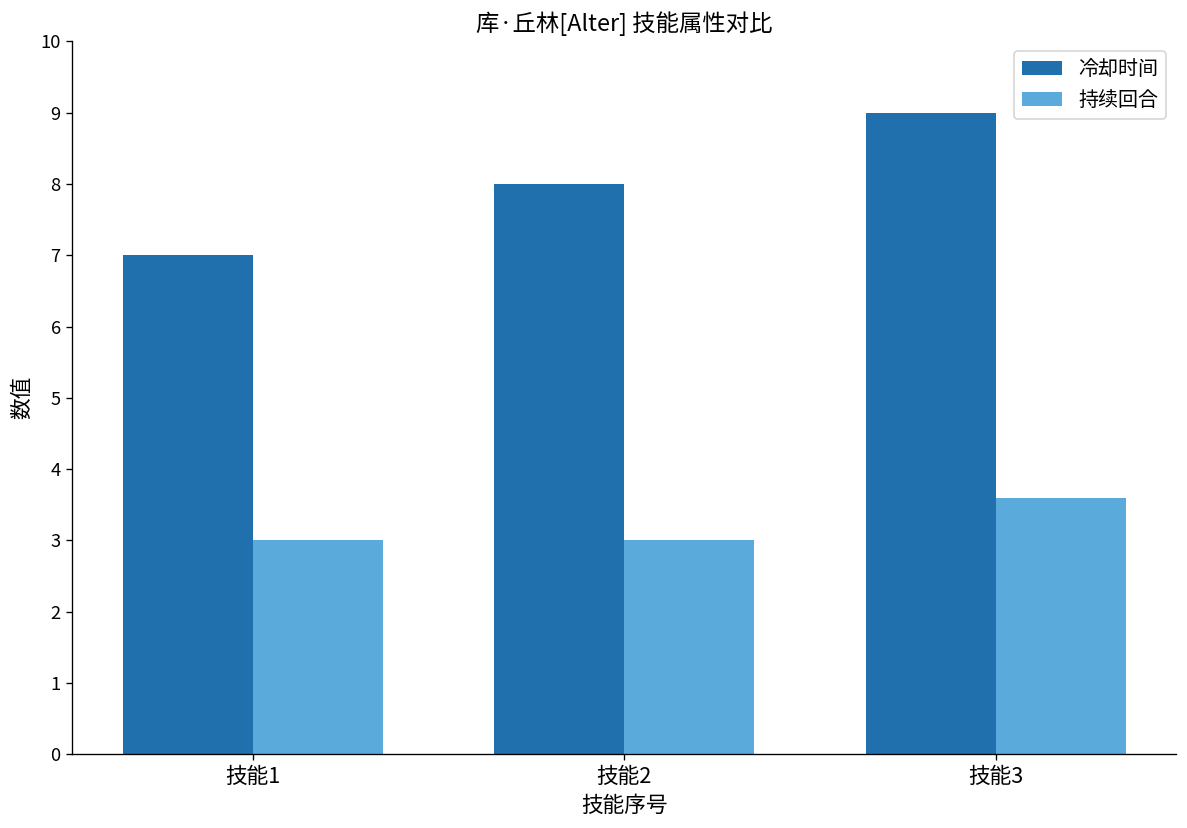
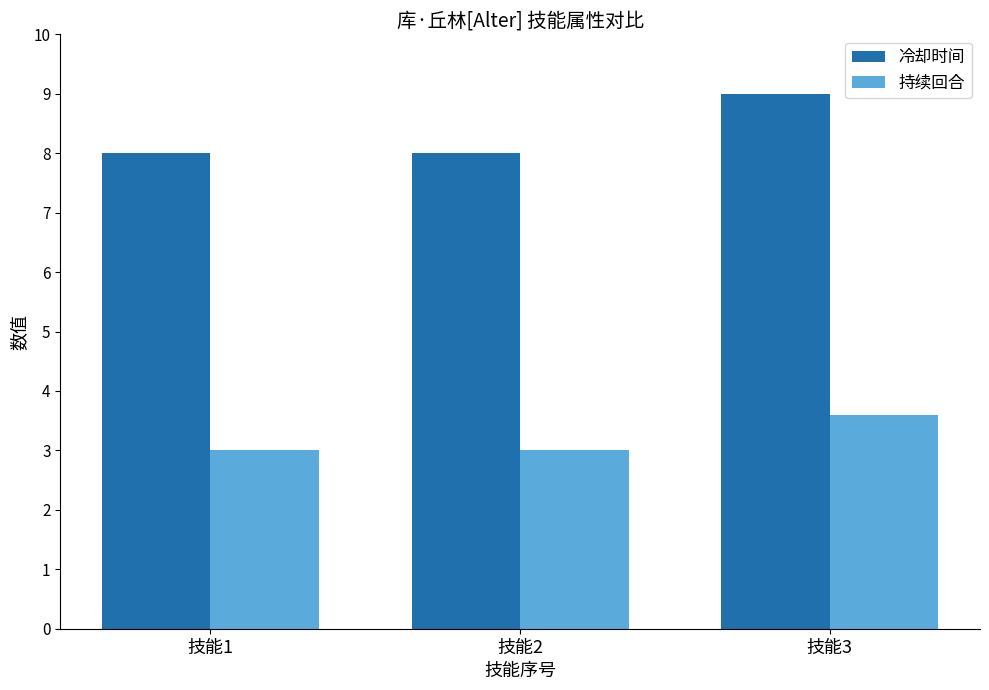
  {
    "冷却时间": {
-     "技能1": 7,
+     "技能1": 8,
      "技能2": 8,
      "技能3": 9
    },
    "持续回合": {
      "技能1": 3,
      "技能2": 3,
      "技能3": 3.6
    }
  }
